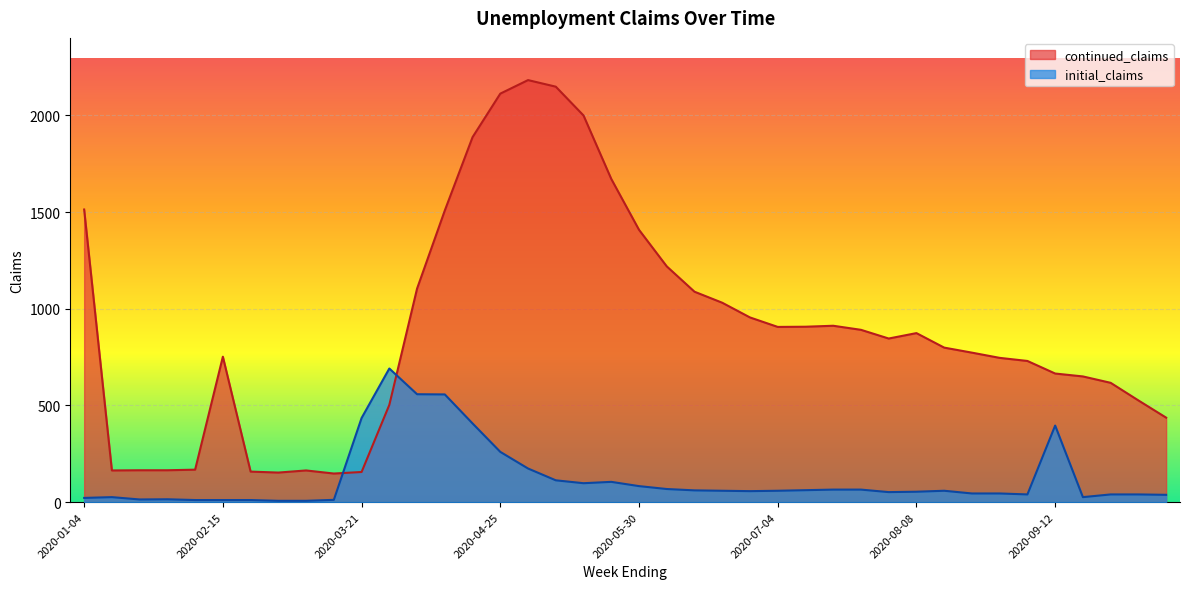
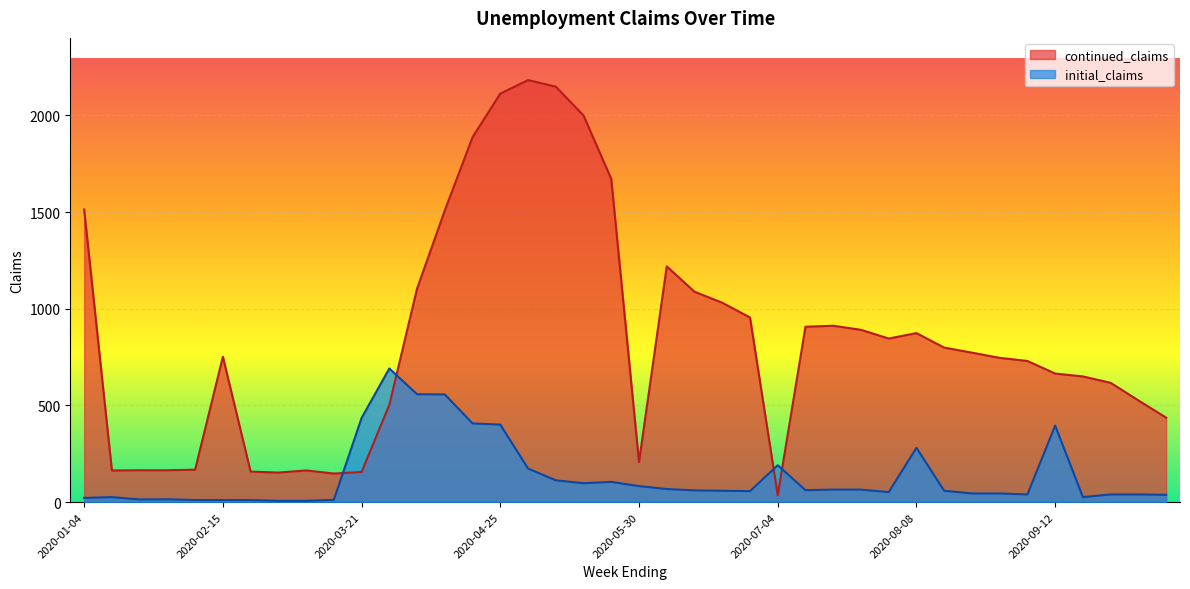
  {
    "continued_claims": {
      "2020-01-04": 1510,
      "2020-02-15": 750,
      "2020-03-21": 160,
      "2020-04-25": 2110,
-     "2020-05-30": 1410,
-     "2020-07-04": 910,
+     "2020-05-30": 210,
+     "2020-07-04": 40,
      "2020-08-08": 870,
      "2020-09-12": 670
    },
    "initial_claims": {
      "2020-01-04": 20,
      "2020-02-15": 10,
      "2020-03-21": 440,
-     "2020-04-25": 260,
+     "2020-04-25": 400,
      "2020-05-30": 80,
-     "2020-07-04": 60,
-     "2020-08-08": 50,
+     "2020-07-04": 190,
+     "2020-08-08": 280,
      "2020-09-12": 400
    }
  }
